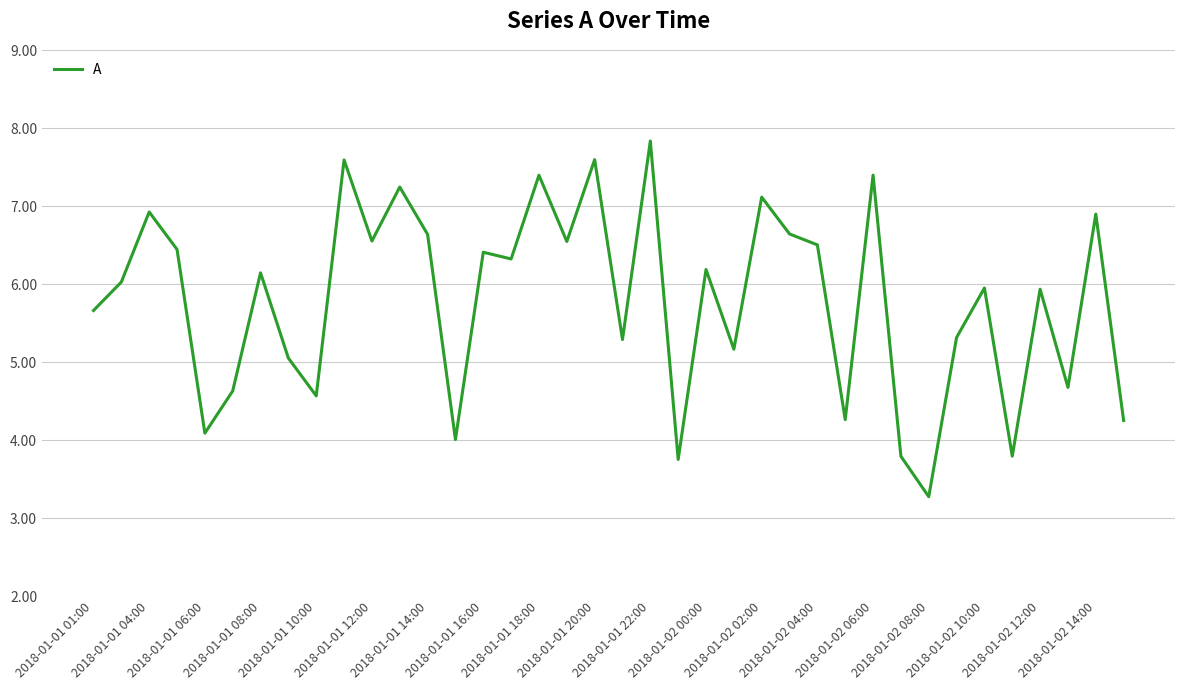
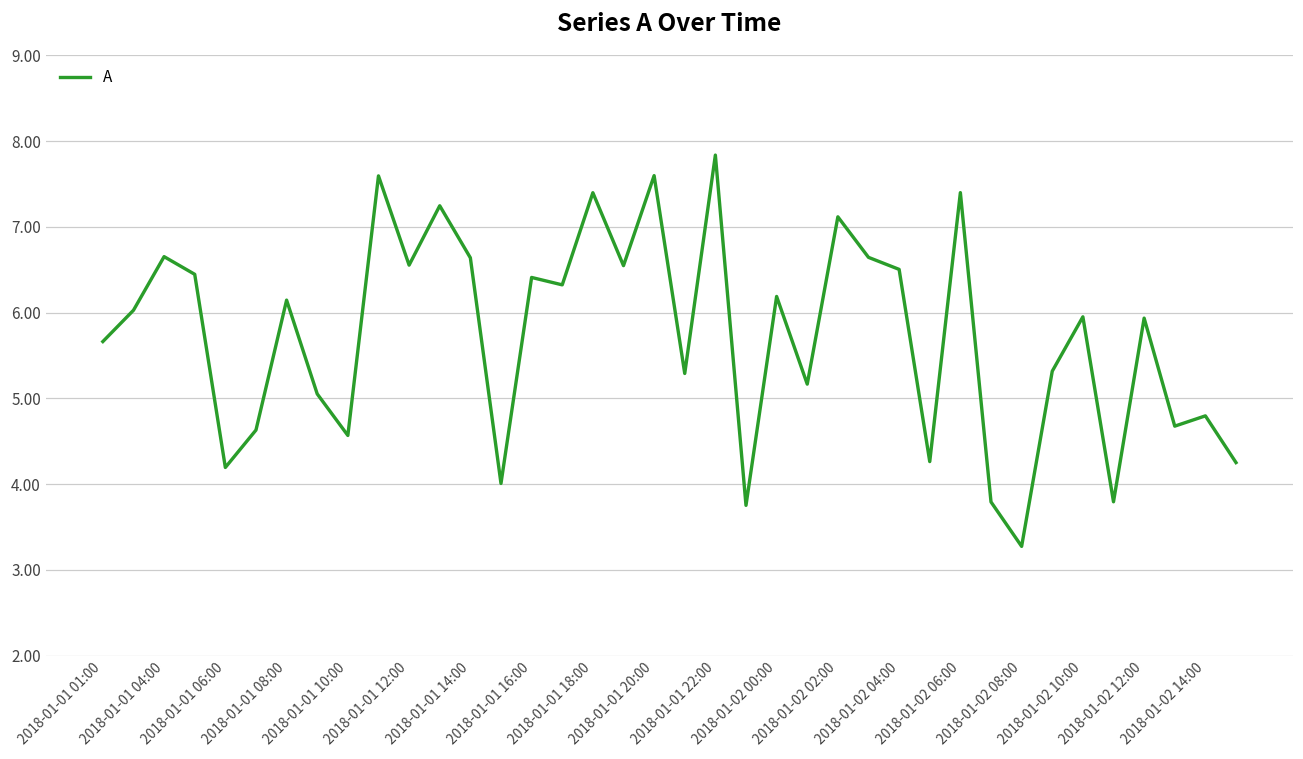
  {
    "2018-01-01 01:00": 5.7,
-   "2018-01-01 04:00": 6.9,
-   "2018-01-01 06:00": 4.1,
+   "2018-01-01 04:00": 6.7,
+   "2018-01-01 06:00": 4.2,
    "2018-01-01 08:00": 6.1,
    "2018-01-01 10:00": 4.6,
    "2018-01-01 12:00": 6.6,
    "2018-01-01 14:00": 6.6,
    "2018-01-01 16:00": 6.4,
    "2018-01-01 18:00": 7.4,
    "2018-01-01 20:00": 7.6,
    "2018-01-01 22:00": 7.8,
    "2018-01-02 00:00": 6.2,
    "2018-01-02 02:00": 7.1,
    "2018-01-02 04:00": 6.5,
    "2018-01-02 06:00": 7.4,
    "2018-01-02 08:00": 3.3,
    "2018-01-02 10:00": 6.0,
    "2018-01-02 12:00": 5.9,
-   "2018-01-02 14:00": 6.9
+   "2018-01-02 14:00": 4.8
  }
